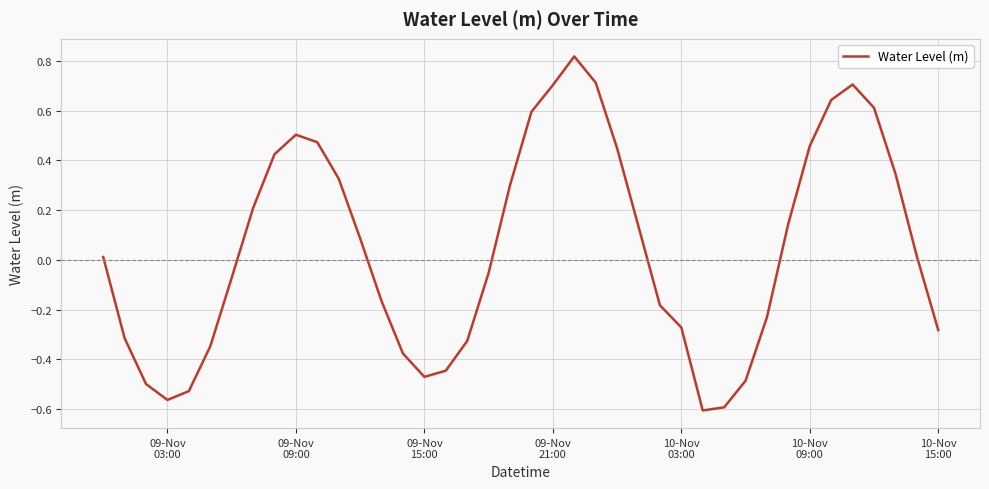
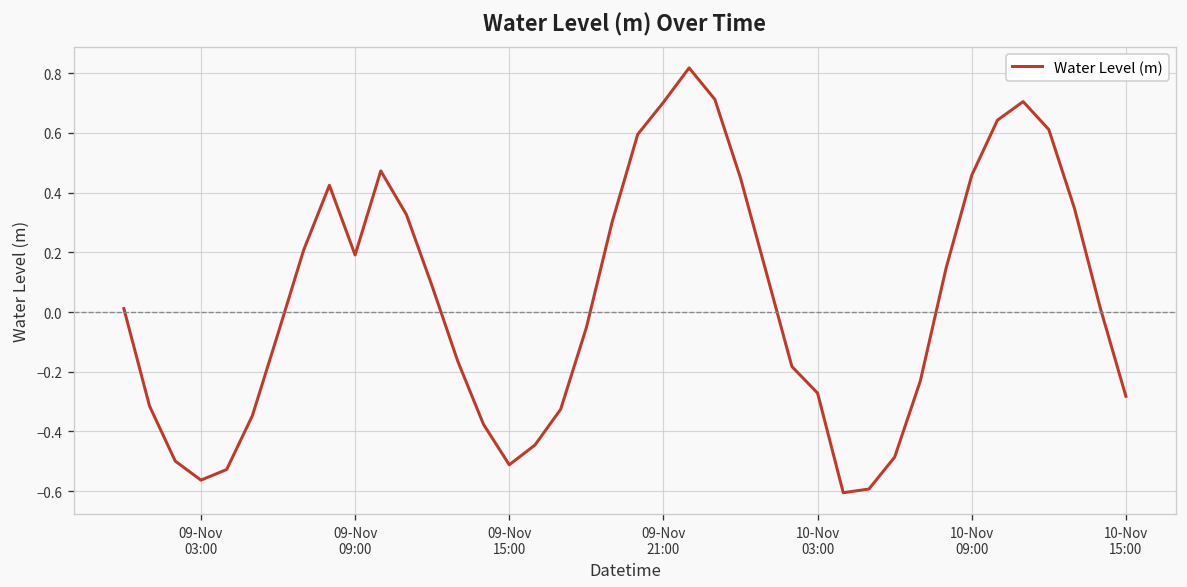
  {
    "09-Nov 03:00": -0.56,
-   "09-Nov 09:00": 0.50,
-   "09-Nov 15:00": -0.47,
+   "09-Nov 09:00": 0.19,
+   "09-Nov 15:00": -0.51,
    "09-Nov 21:00": 0.70,
    "10-Nov 03:00": -0.27,
    "10-Nov 09:00": 0.46,
    "10-Nov 15:00": -0.28
  }
